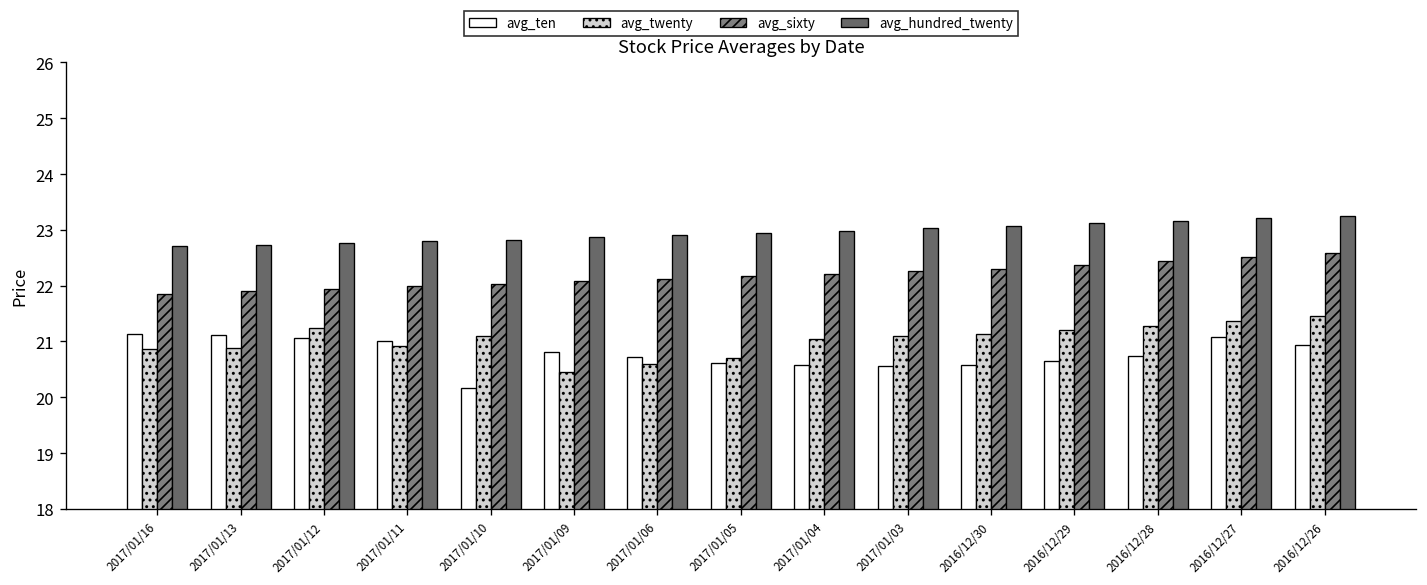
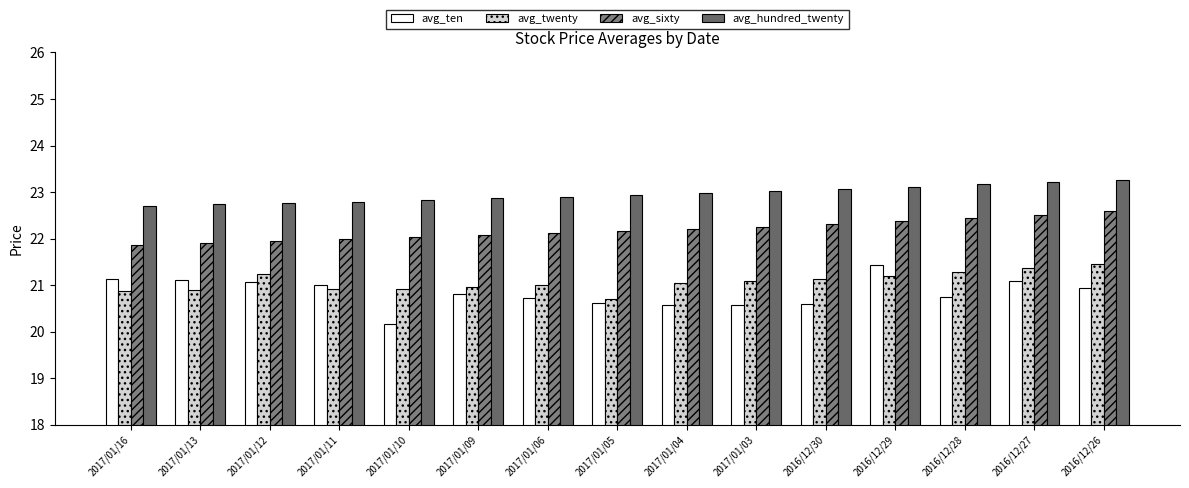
  {
    "avg_ten": {
      "2017/01/16": 21.1,
      "2017/01/13": 21.1,
      "2017/01/12": 21.1,
      "2017/01/11": 21.0,
      "2017/01/10": 20.2,
      "2017/01/09": 20.8,
      "2017/01/06": 20.7,
      "2017/01/05": 20.6,
      "2017/01/04": 20.6,
      "2017/01/03": 20.6,
      "2016/12/30": 20.6,
-     "2016/12/29": 20.7,
+     "2016/12/29": 21.4,
      "2016/12/28": 20.7,
      "2016/12/27": 21.1,
      "2016/12/26": 20.9
    },
    "avg_twenty": {
      "2017/01/16": 20.9,
      "2017/01/13": 20.9,
      "2017/01/12": 21.2,
      "2017/01/11": 20.9,
-     "2017/01/10": 21.1,
-     "2017/01/09": 20.5,
-     "2017/01/06": 20.6,
+     "2017/01/10": 20.9,
+     "2017/01/09": 21.0,
+     "2017/01/06": 21.0,
      "2017/01/05": 20.7,
      "2017/01/04": 21.1,
      "2017/01/03": 21.1,
      "2016/12/30": 21.1,
      "2016/12/29": 21.2,
      "2016/12/28": 21.3,
      "2016/12/27": 21.4,
      "2016/12/26": 21.5
    }
  }
